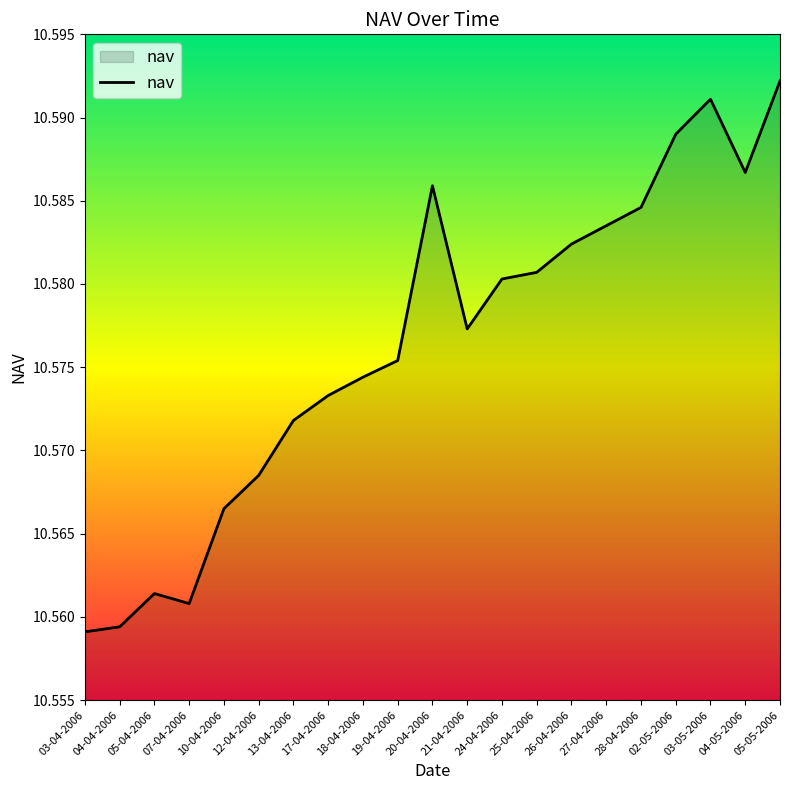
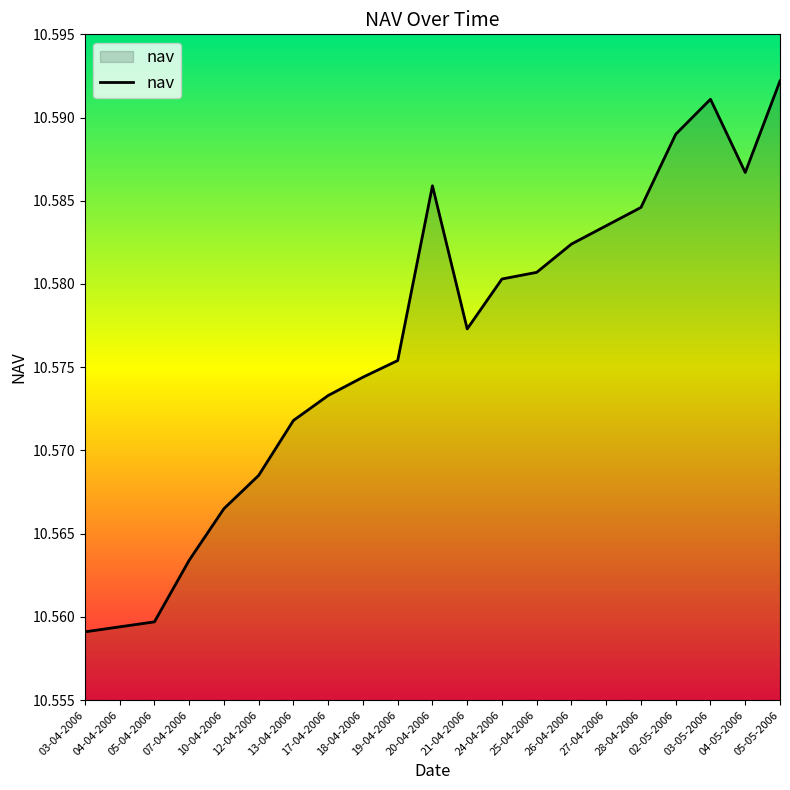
  {
    "03-04-2006": 10.5591,
    "04-04-2006": 10.5594,
-   "05-04-2006": 10.5614,
-   "07-04-2006": 10.5608,
+   "05-04-2006": 10.5597,
+   "07-04-2006": 10.5634,
    "10-04-2006": 10.5665,
    "12-04-2006": 10.5685,
    "13-04-2006": 10.5718,
    "17-04-2006": 10.5733,
    "18-04-2006": 10.5744,
    "19-04-2006": 10.5754,
    "20-04-2006": 10.5859,
    "21-04-2006": 10.5773,
    "24-04-2006": 10.5803,
    "25-04-2006": 10.5807,
    "26-04-2006": 10.5824,
    "27-04-2006": 10.5835,
    "28-04-2006": 10.5846,
    "02-05-2006": 10.5890,
    "03-05-2006": 10.5911,
    "04-05-2006": 10.5867,
    "05-05-2006": 10.5922
  }
